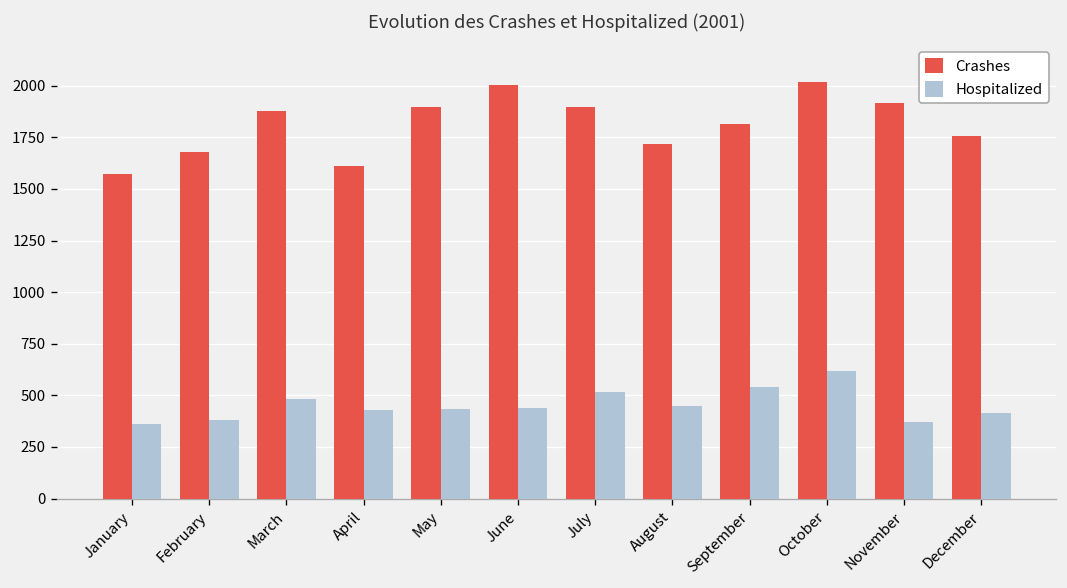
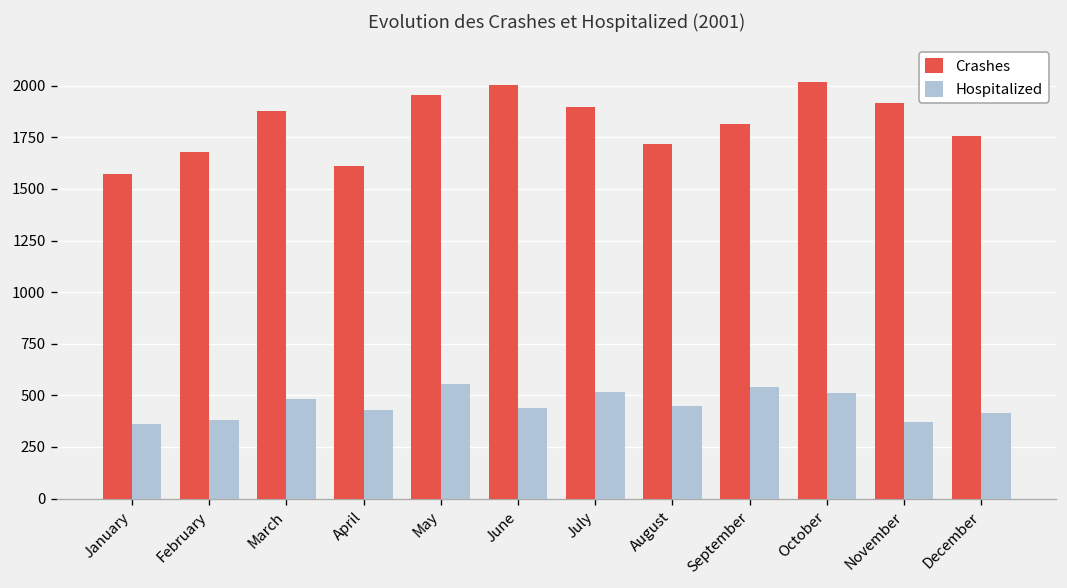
  {
    "Crashes": {
      "January": 1570,
      "February": 1680,
      "March": 1880,
      "April": 1610,
-     "May": 1900,
+     "May": 1960,
      "June": 2000,
      "July": 1900,
      "August": 1720,
      "September": 1820,
      "October": 2020,
      "November": 1920,
      "December": 1760
    },
    "Hospitalized": {
      "January": 360,
      "February": 380,
      "March": 480,
      "April": 430,
-     "May": 430,
+     "May": 560,
      "June": 440,
      "July": 510,
      "August": 450,
      "September": 540,
-     "October": 620,
+     "October": 510,
      "November": 370,
      "December": 420
    }
  }
